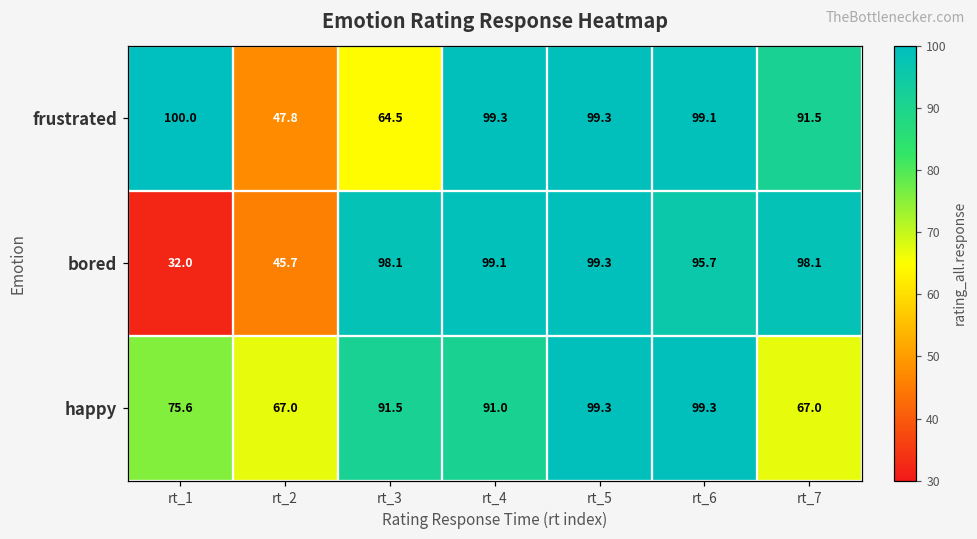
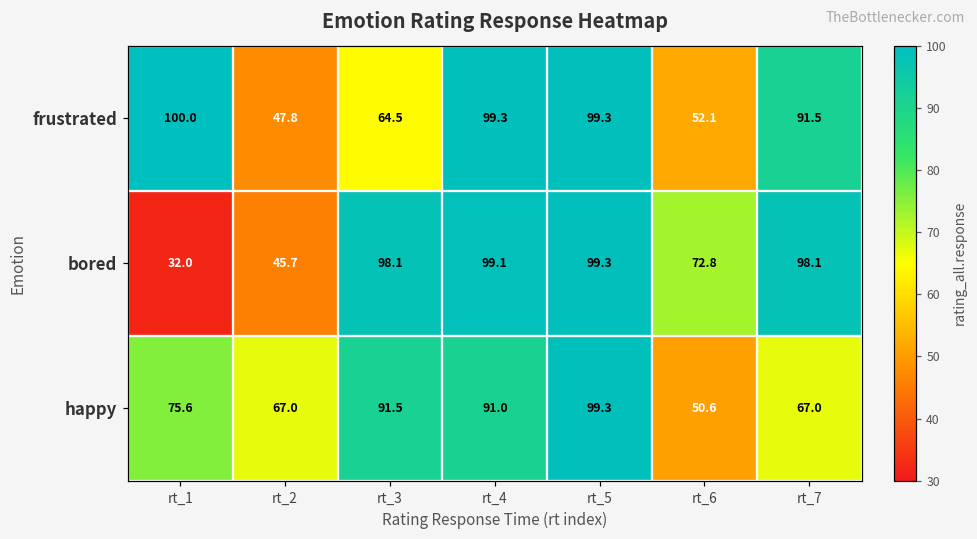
  {
    "frustrated": {
      "rt_1": 100.0,
      "rt_2": 47.8,
      "rt_3": 64.5,
      "rt_4": 99.3,
      "rt_5": 99.3,
-     "rt_6": 99.1,
+     "rt_6": 52.1,
      "rt_7": 91.5
    },
    "bored": {
      "rt_1": 32.0,
      "rt_2": 45.7,
      "rt_3": 98.1,
      "rt_4": 99.1,
      "rt_5": 99.3,
-     "rt_6": 95.7,
+     "rt_6": 72.8,
      "rt_7": 98.1
    },
    "happy": {
      "rt_1": 75.6,
      "rt_2": 67.0,
      "rt_3": 91.5,
      "rt_4": 91.0,
      "rt_5": 99.3,
-     "rt_6": 99.3,
+     "rt_6": 50.6,
      "rt_7": 67.0
    }
  }
